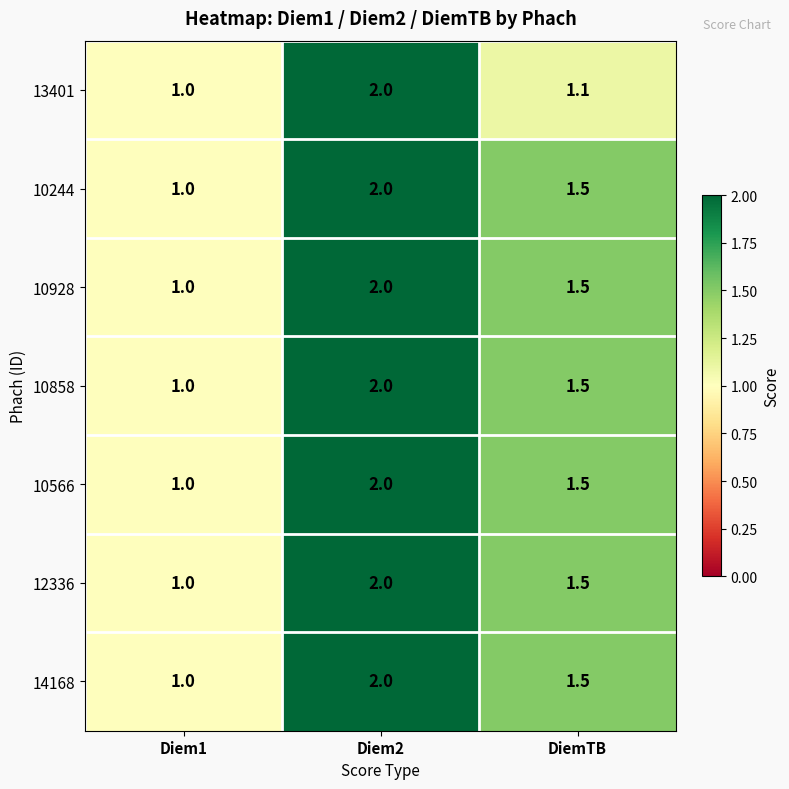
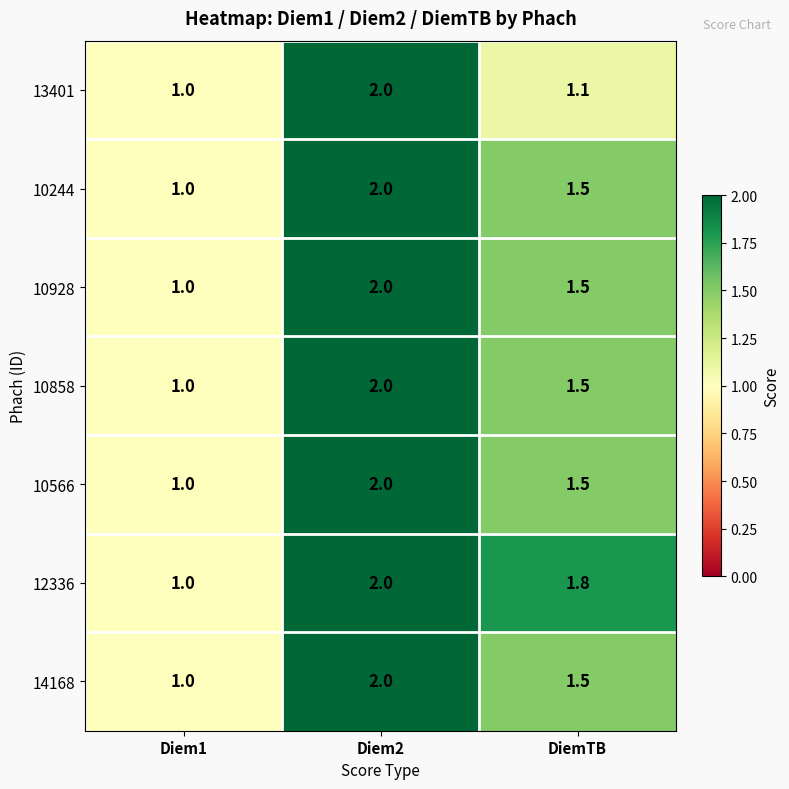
  {
    "13401": {
      "Diem1": 1.0,
      "Diem2": 2.0,
      "DiemTB": 1.1
    },
    "10244": {
      "Diem1": 1.0,
      "Diem2": 2.0,
      "DiemTB": 1.5
    },
    "10928": {
      "Diem1": 1.0,
      "Diem2": 2.0,
      "DiemTB": 1.5
    },
    "10858": {
      "Diem1": 1.0,
      "Diem2": 2.0,
      "DiemTB": 1.5
    },
    "10566": {
      "Diem1": 1.0,
      "Diem2": 2.0,
      "DiemTB": 1.5
    },
    "12336": {
      "Diem1": 1.0,
      "Diem2": 2.0,
-     "DiemTB": 1.5
+     "DiemTB": 1.8
    },
    "14168": {
      "Diem1": 1.0,
      "Diem2": 2.0,
      "DiemTB": 1.5
    }
  }
